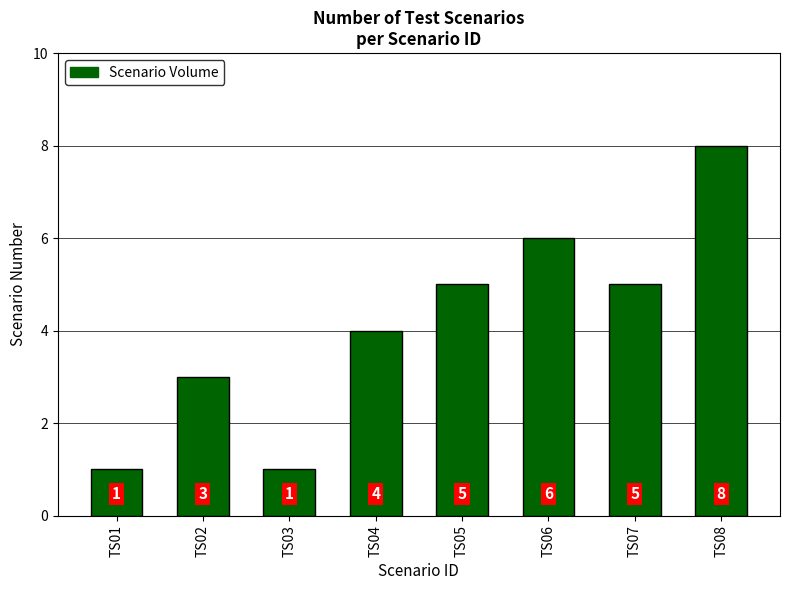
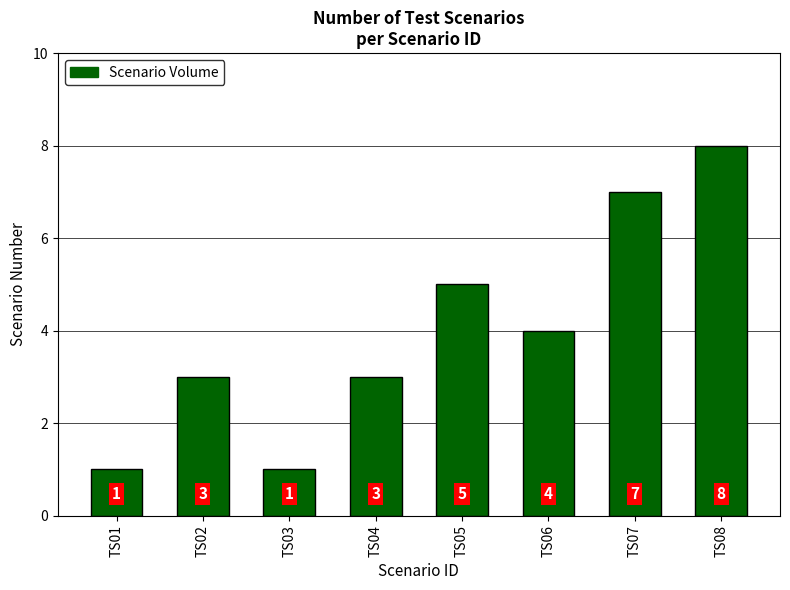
  {
-   "TS04": 4,
-   "TS06": 6,
-   "TS07": 5
+   "TS04": 3,
+   "TS06": 4,
+   "TS07": 7
  }
